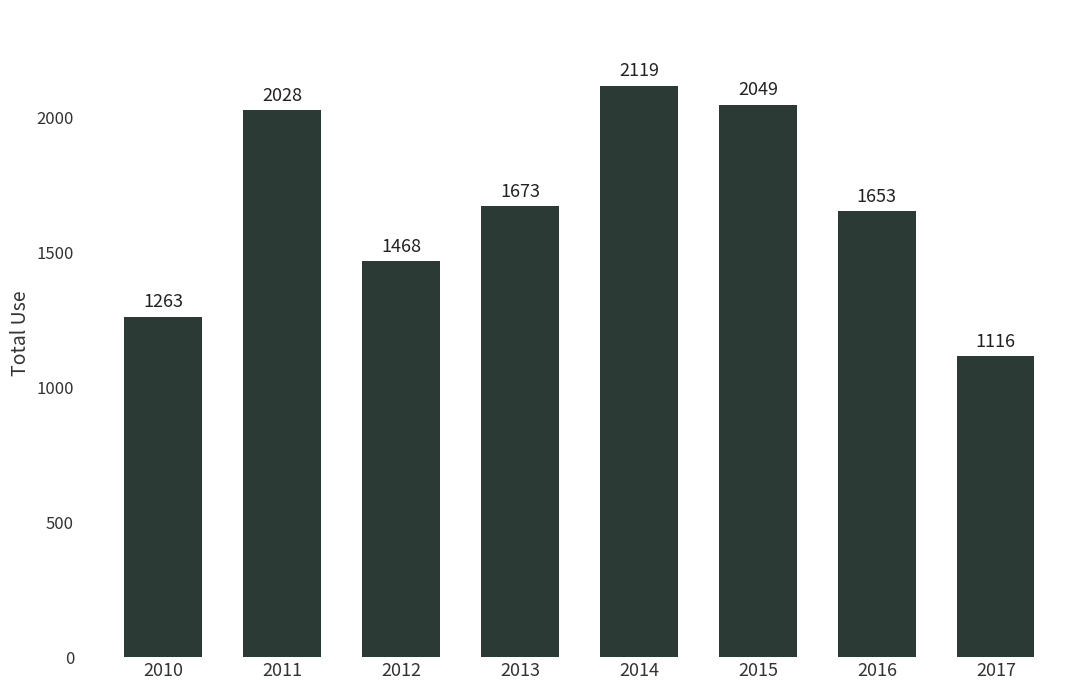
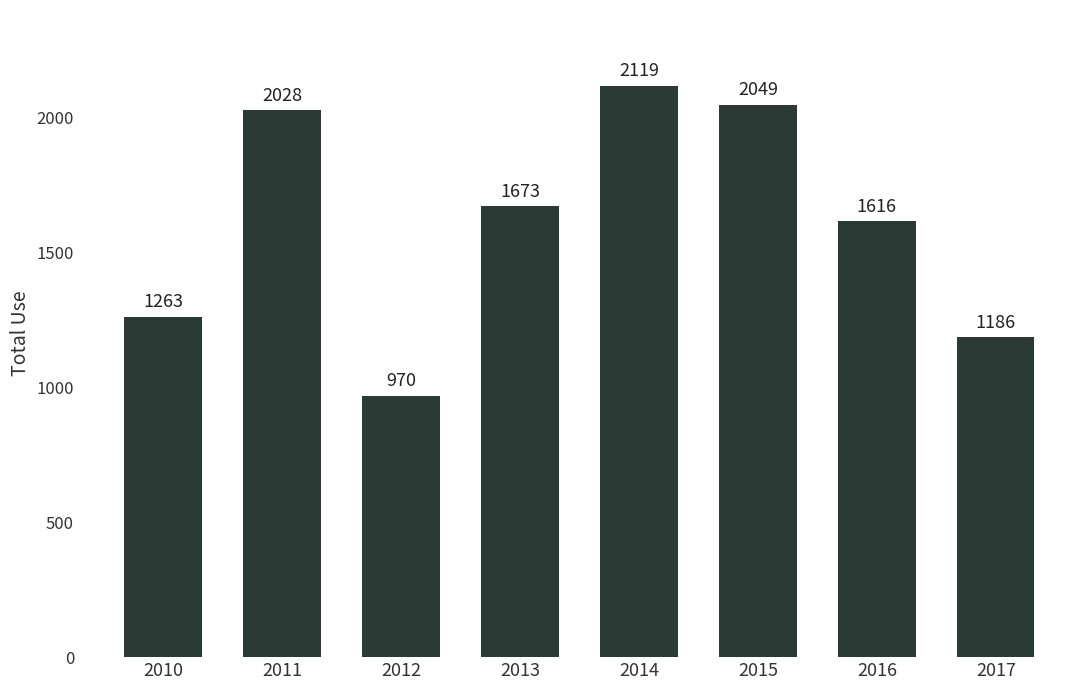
  {
    "2010": 1263,
    "2011": 2028,
-   "2012": 1468,
+   "2012": 970,
    "2013": 1673,
    "2014": 2119,
    "2015": 2049,
-   "2016": 1653,
-   "2017": 1116
+   "2016": 1616,
+   "2017": 1186
  }
